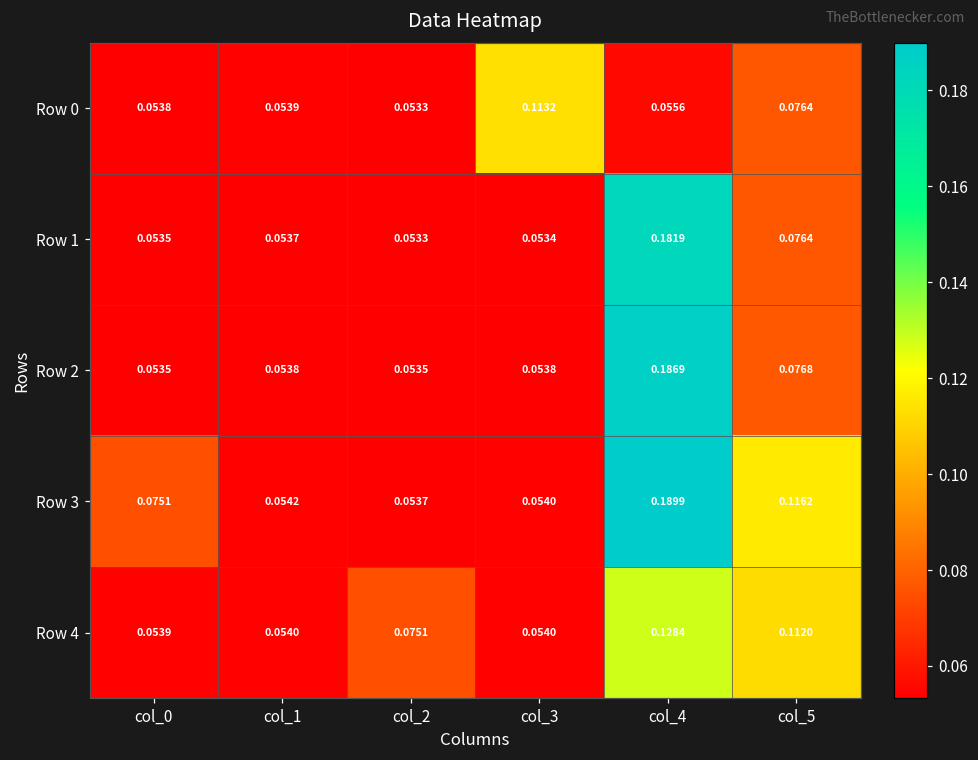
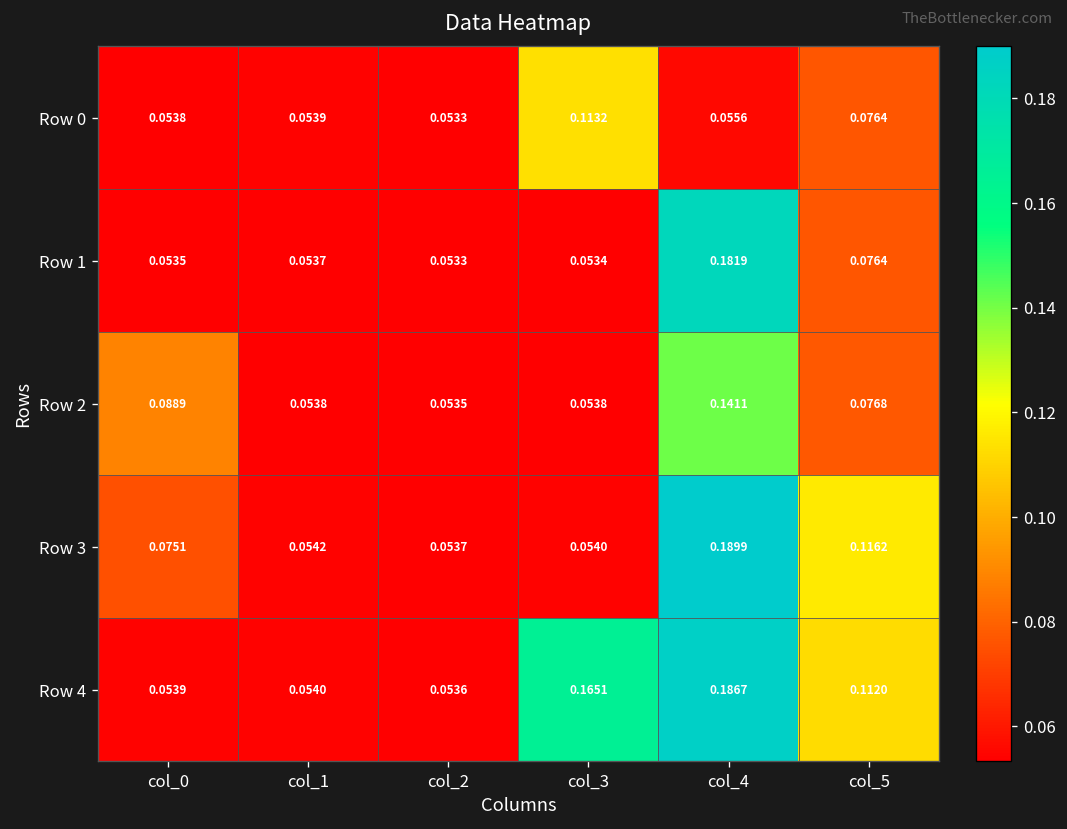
  {
    "Row 0": {
      "col_0": 0.0538,
      "col_1": 0.0539,
      "col_2": 0.0533,
      "col_3": 0.1132,
      "col_4": 0.0556,
      "col_5": 0.0764
    },
    "Row 1": {
      "col_0": 0.0535,
      "col_1": 0.0537,
      "col_2": 0.0533,
      "col_3": 0.0534,
      "col_4": 0.1819,
      "col_5": 0.0764
    },
    "Row 2": {
-     "col_0": 0.0535,
+     "col_0": 0.0889,
      "col_1": 0.0538,
      "col_2": 0.0535,
      "col_3": 0.0538,
-     "col_4": 0.1869,
+     "col_4": 0.1411,
      "col_5": 0.0768
    },
    "Row 3": {
      "col_0": 0.0751,
      "col_1": 0.0542,
      "col_2": 0.0537,
      "col_3": 0.0540,
      "col_4": 0.1899,
      "col_5": 0.1162
    },
    "Row 4": {
      "col_0": 0.0539,
      "col_1": 0.0540,
-     "col_2": 0.0751,
-     "col_3": 0.0540,
-     "col_4": 0.1284,
+     "col_2": 0.0536,
+     "col_3": 0.1651,
+     "col_4": 0.1867,
      "col_5": 0.1120
    }
  }
